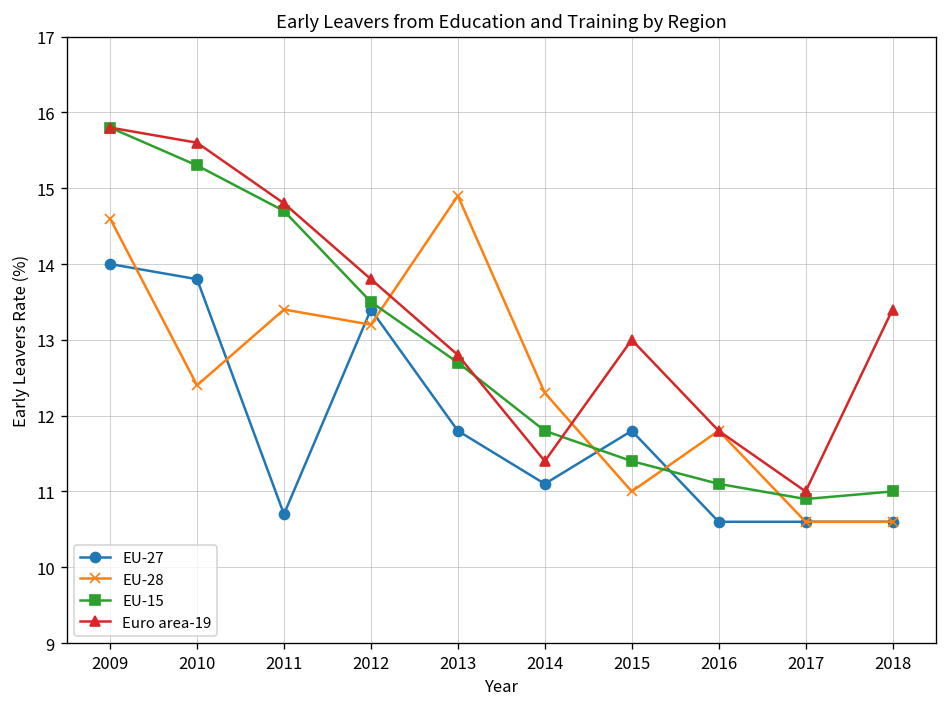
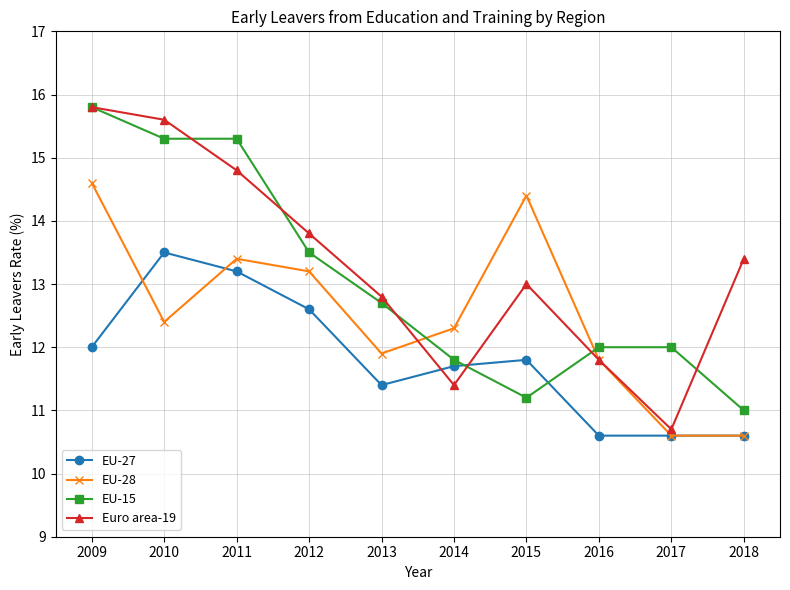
  {
    "EU-27": {
-     "2009": 14,
-     "2010": 13.8,
-     "2011": 10.7,
-     "2012": 13.4,
-     "2013": 11.8,
-     "2014": 11.1,
+     "2009": 12,
+     "2010": 13.5,
+     "2011": 13.2,
+     "2012": 12.6,
+     "2013": 11.4,
+     "2014": 11.7,
      "2015": 11.8,
      "2016": 10.6
    },
    "EU-28": {
      "2009": 14.6,
      "2010": 12.4,
      "2011": 13.4,
      "2012": 13.2,
-     "2013": 14.9,
+     "2013": 11.9,
      "2014": 12.3,
-     "2015": 11.0
+     "2015": 14.4
    },
    "EU-15": {
      "2010": 15.3,
-     "2011": 14.7,
+     "2011": 15.3,
      "2012": 13.5,
      "2013": 12.7,
      "2014": 11.8,
-     "2015": 11.4,
-     "2016": 11.1,
-     "2017": 10.9,
+     "2015": 11.2,
+     "2016": 12.0,
+     "2017": 12.0,
      "2018": 11.0
    },
    "Euro area-19": {
      "2010": 15.6,
      "2011": 14.8,
      "2012": 13.8,
      "2013": 12.8,
      "2014": 11.4,
      "2015": 13.0,
-     "2017": 11.0,
+     "2017": 10.7,
      "2018": 13.4
    }
  }
